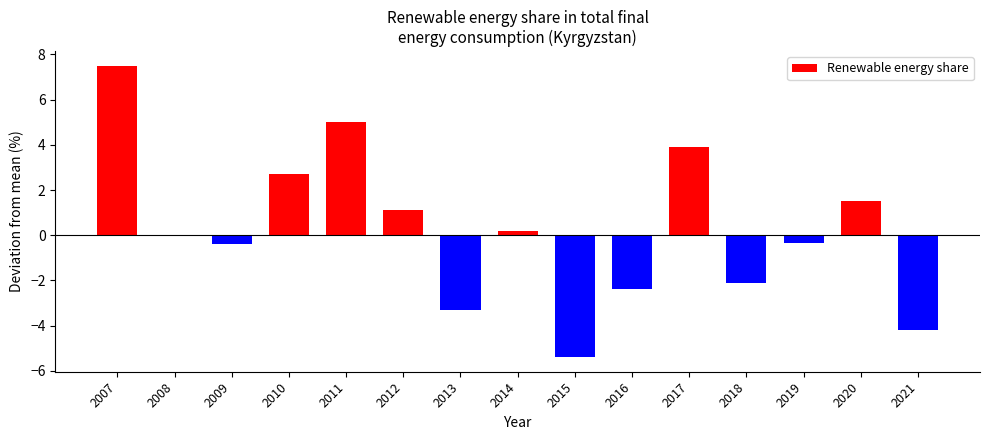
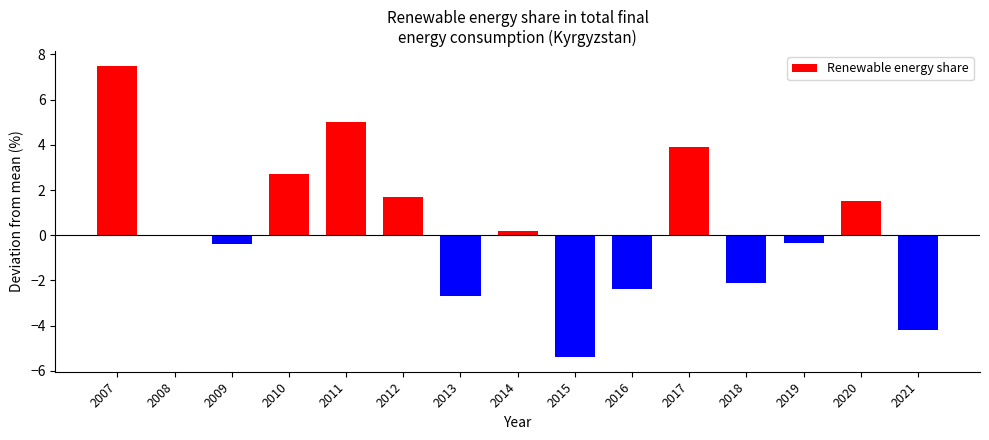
  {
    "2007": 7.5,
    "2008": 0.0,
    "2009": -0.4,
    "2010": 2.7,
    "2011": 5.0,
-   "2012": 1.1,
-   "2013": -3.3,
+   "2012": 1.7,
+   "2013": -2.7,
    "2014": 0.2,
    "2015": -5.4,
    "2016": -2.4,
    "2017": 3.9,
    "2018": -2.1,
    "2019": -0.3,
    "2020": 1.5,
    "2021": -4.2
  }
